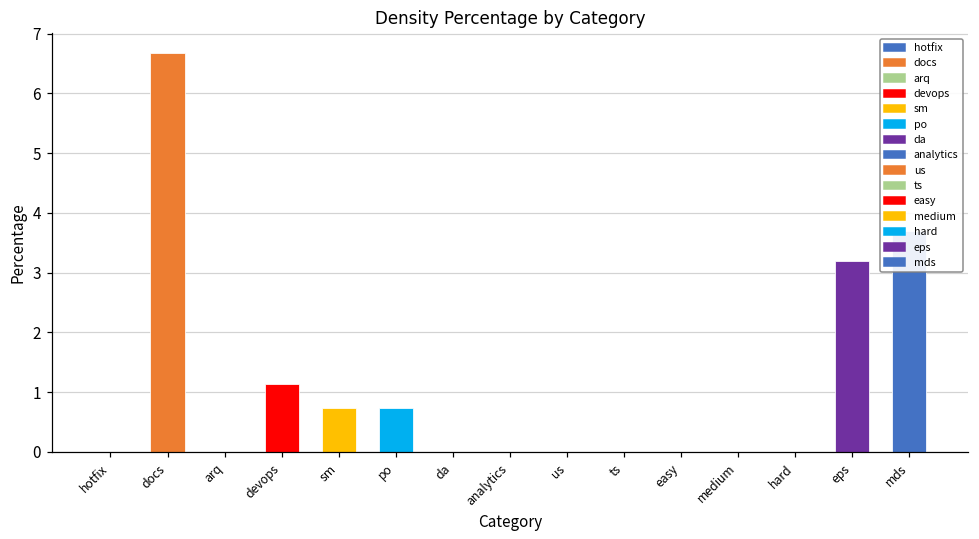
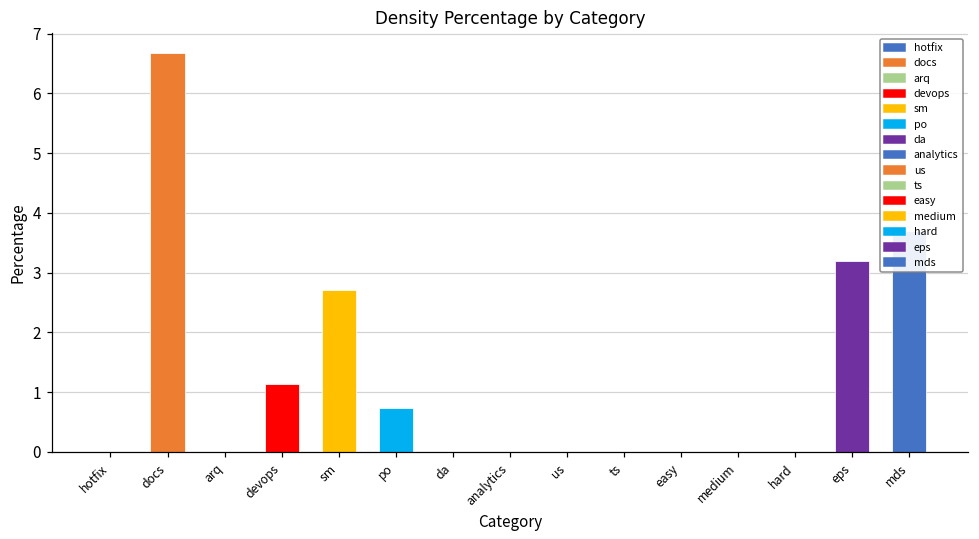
  {
    "hotfix": 0.0,
    "docs": 6.7,
    "arq": 0.0,
    "devops": 1.1,
-   "sm": 0.7,
+   "sm": 2.7,
    "po": 0.7,
    "da": 0.0,
    "analytics": 0.0,
    "us": 0.0,
    "ts": 0.0,
    "easy": 0.0,
    "medium": 0.0,
    "hard": 0.0,
    "eps": 3.2
  }
